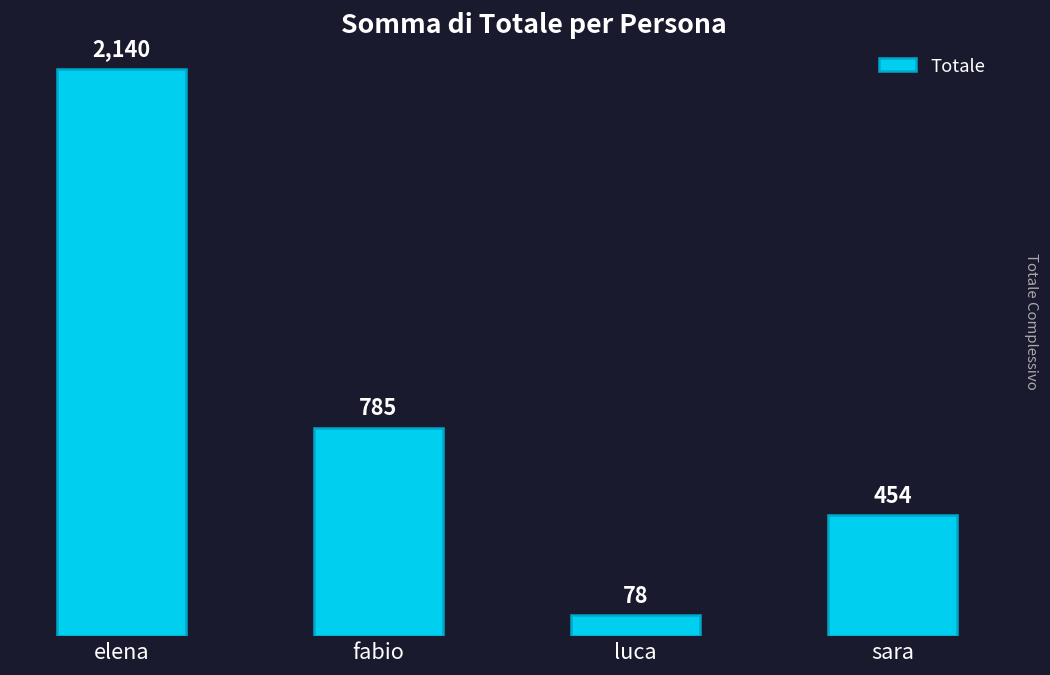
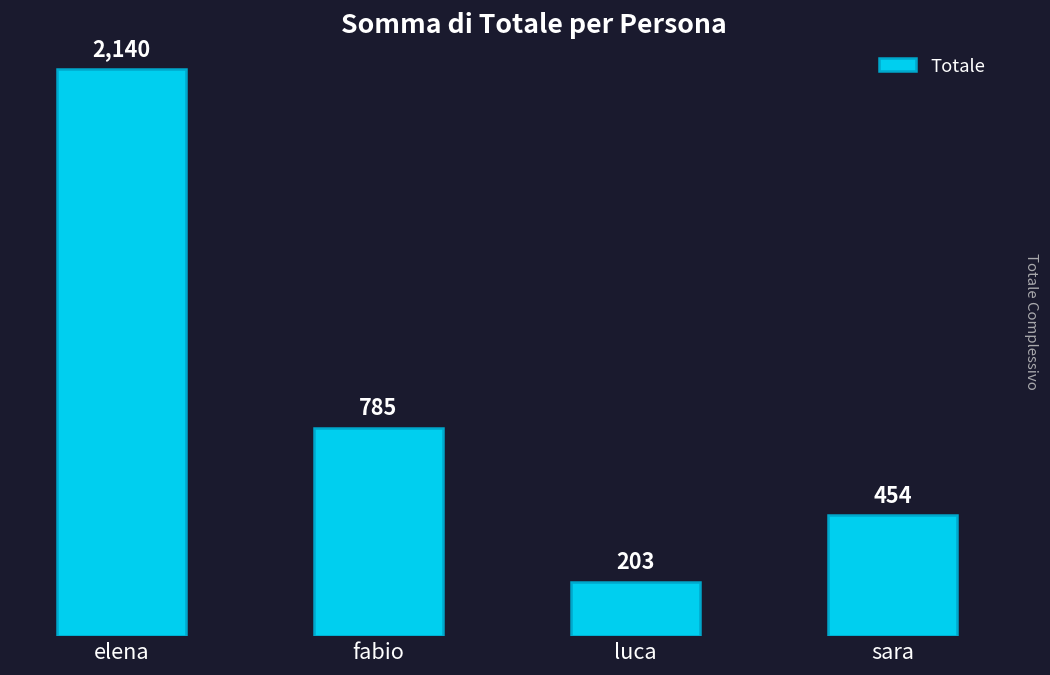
  {
    "elena": "2,140",
    "fabio": "785",
-   "luca": "78",
+   "luca": "203",
    "sara": "454"
  }
